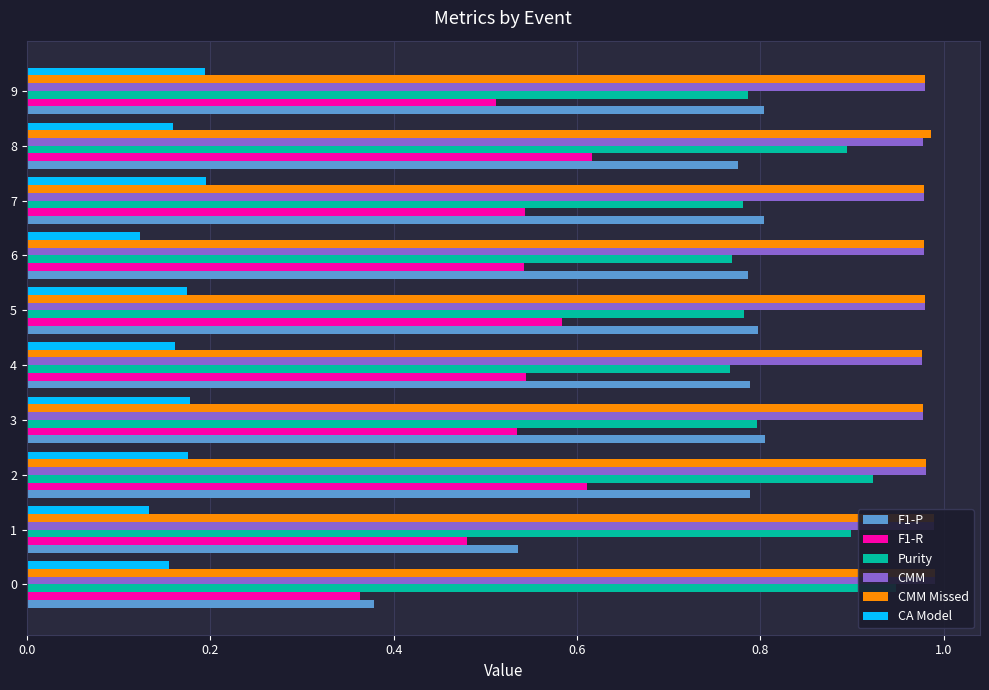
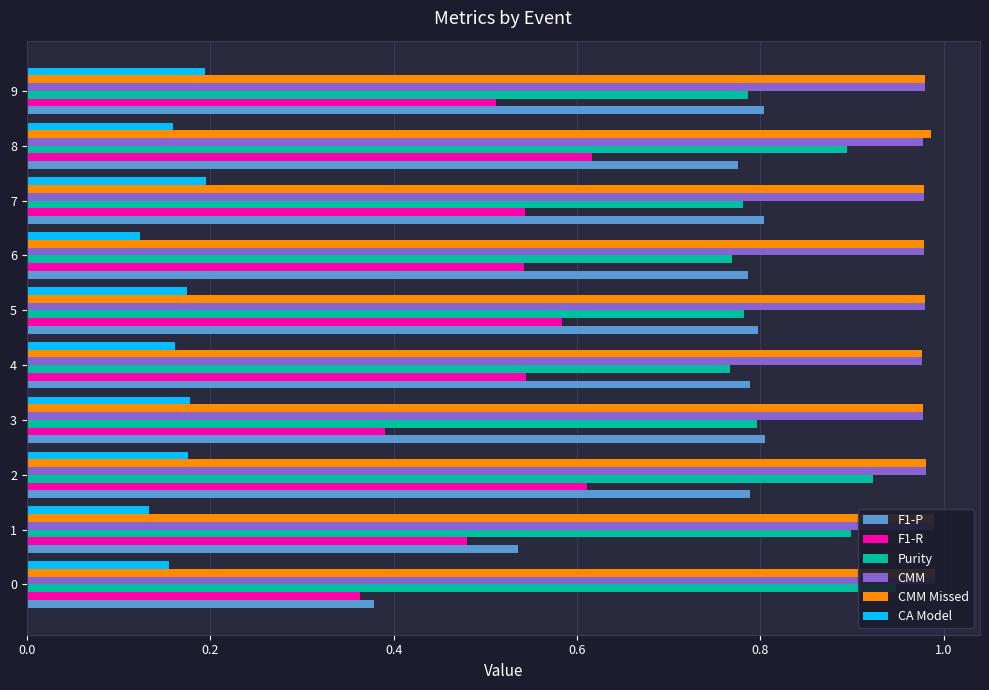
  {
    "F1-P": {
      "9": 0.80,
      "8": 0.78,
      "7": 0.80,
      "6": 0.79,
      "5": 0.80,
      "4": 0.79,
      "3": 0.80,
      "2": 0.79,
      "1": 0.54,
      "0": 0.38
    },
    "F1-R": {
      "9": 0.51,
      "8": 0.62,
      "7": 0.54,
      "6": 0.54,
      "5": 0.58,
      "4": 0.54,
-     "3": 0.53,
+     "3": 0.39,
      "2": 0.61,
      "1": 0.48,
      "0": 0.36
    },
    "Purity": {
      "9": 0.79,
      "8": 0.89,
      "7": 0.78,
      "6": 0.77,
      "5": 0.78,
      "4": 0.77,
      "3": 0.80,
      "2": 0.92,
      "1": 0.90
    },
    "CMM": {
      "9": 0.98,
      "8": 0.98,
      "7": 0.98,
      "6": 0.98,
      "5": 0.98,
      "4": 0.98,
      "3": 0.98,
      "2": 0.98
    },
    "CMM Missed": {
      "9": 0.98,
      "8": 0.99,
      "7": 0.98,
      "6": 0.98,
      "5": 0.98,
      "4": 0.98,
      "3": 0.98,
      "2": 0.98
    },
    "CA Model": {
      "9": 0.19,
      "8": 0.16,
      "7": 0.19,
      "6": 0.12,
      "5": 0.18,
      "4": 0.16,
      "3": 0.18,
      "2": 0.18,
      "1": 0.13,
      "0": 0.16
    }
  }
